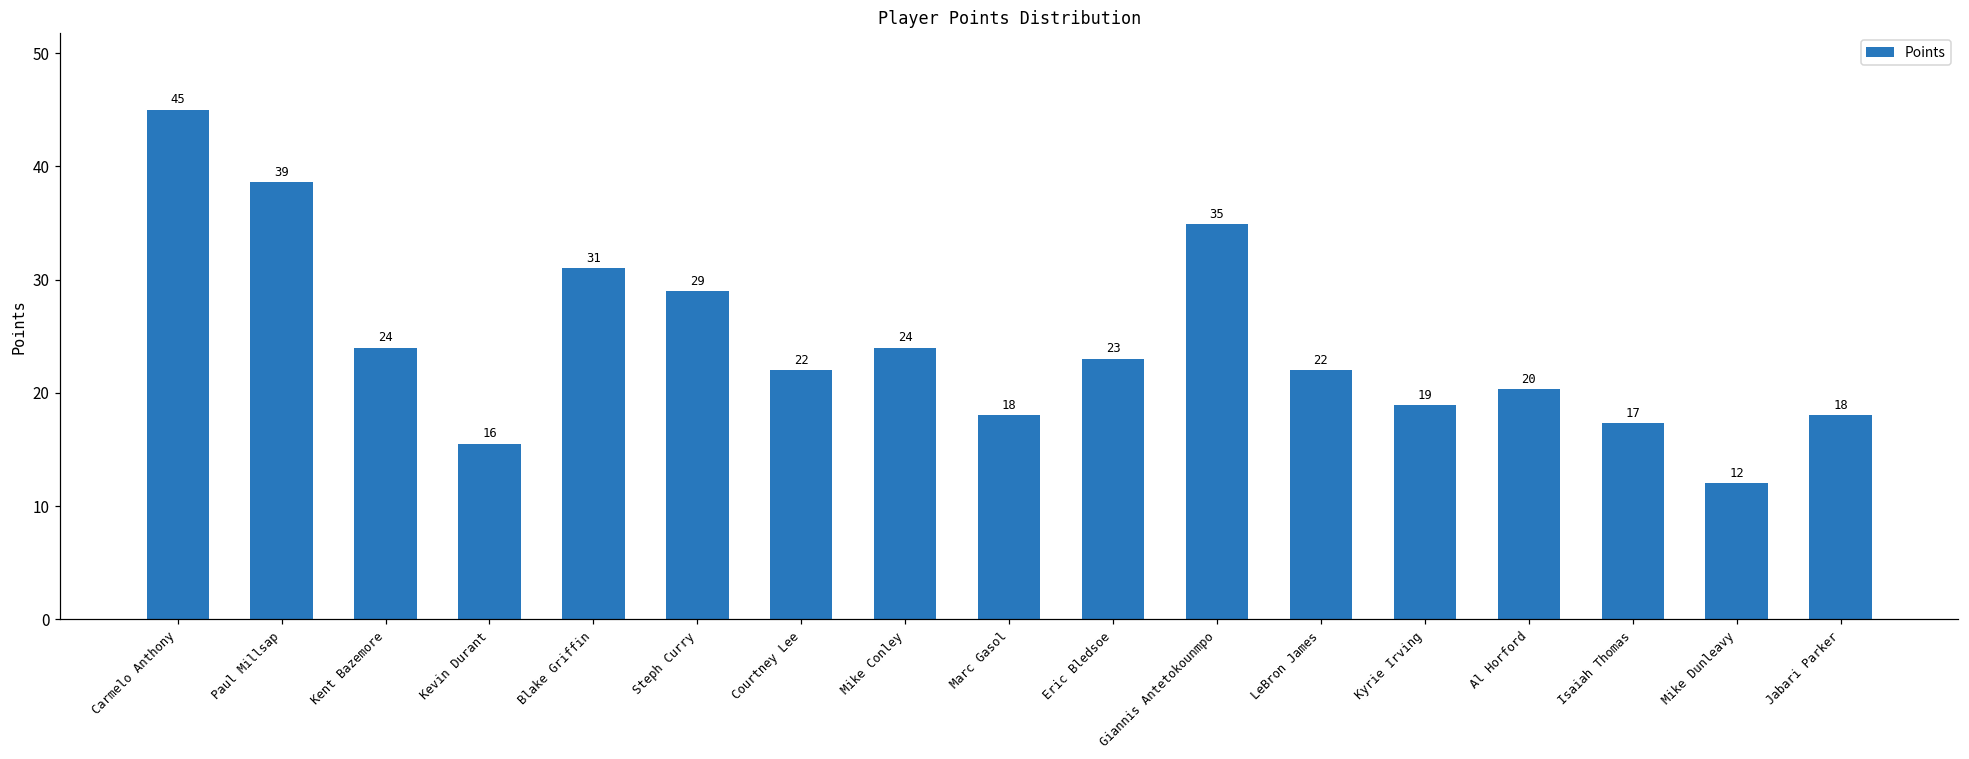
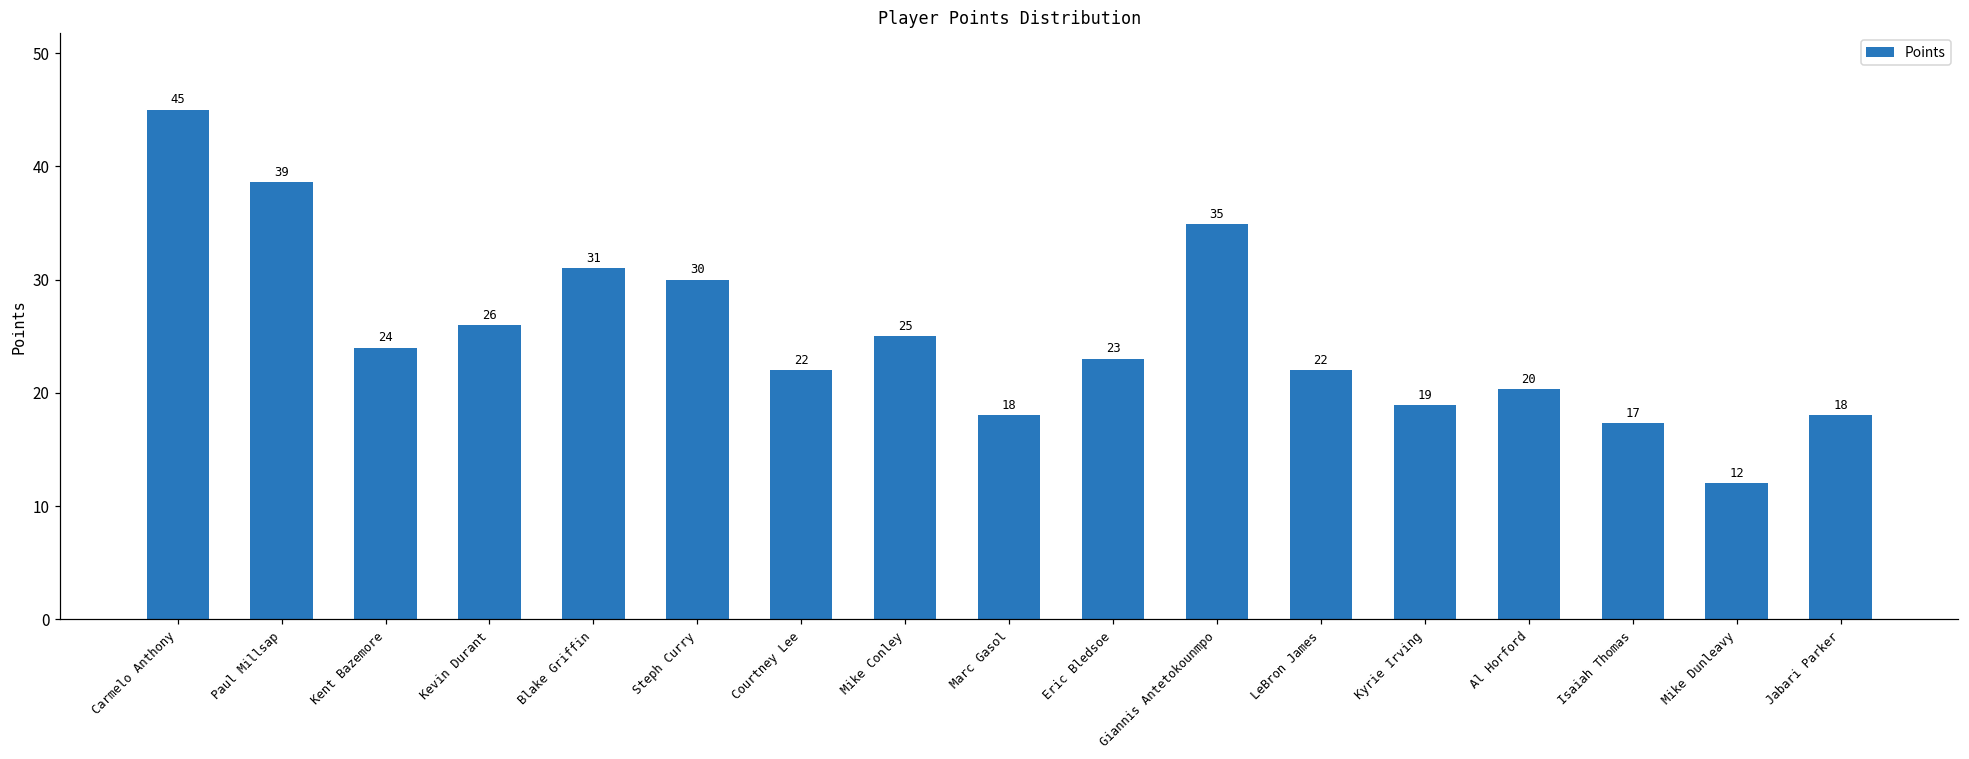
  {
    "Carmelo Anthony": 45,
    "Paul Millsap": 39,
    "Kent Bazemore": 24,
-   "Kevin Durant": 16,
+   "Kevin Durant": 26,
    "Blake Griffin": 31,
-   "Steph Curry": 29,
+   "Steph Curry": 30,
    "Courtney Lee": 22,
-   "Mike Conley": 24,
+   "Mike Conley": 25,
    "Marc Gasol": 18,
    "Eric Bledsoe": 23,
    "Giannis Antetokounmpo": 35,
    "LeBron James": 22,
    "Kyrie Irving": 19,
    "Al Horford": 20,
    "Isaiah Thomas": 17,
    "Mike Dunleavy": 12,
    "Jabari Parker": 18
  }
